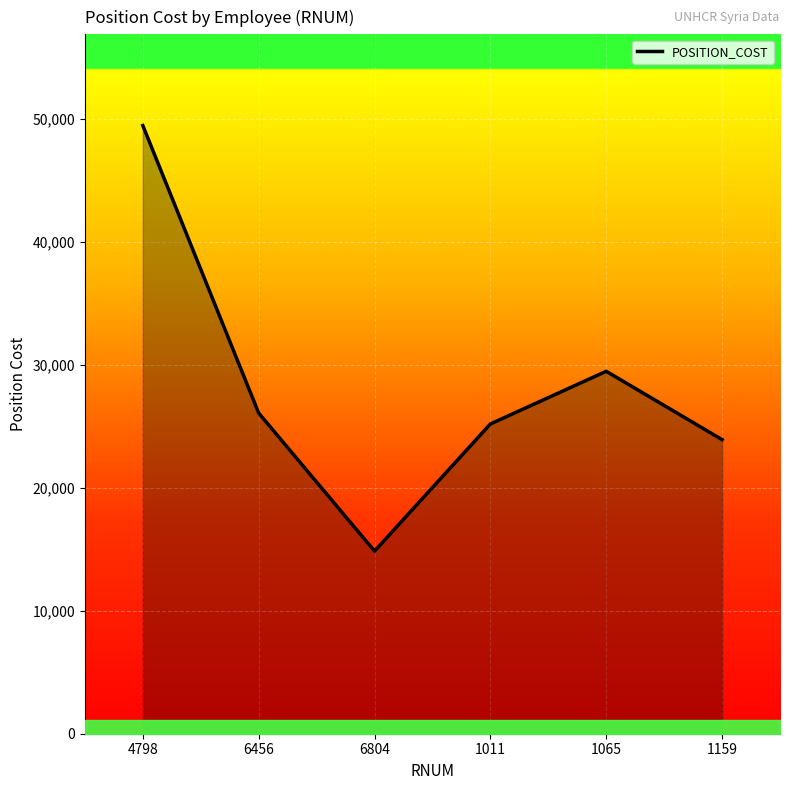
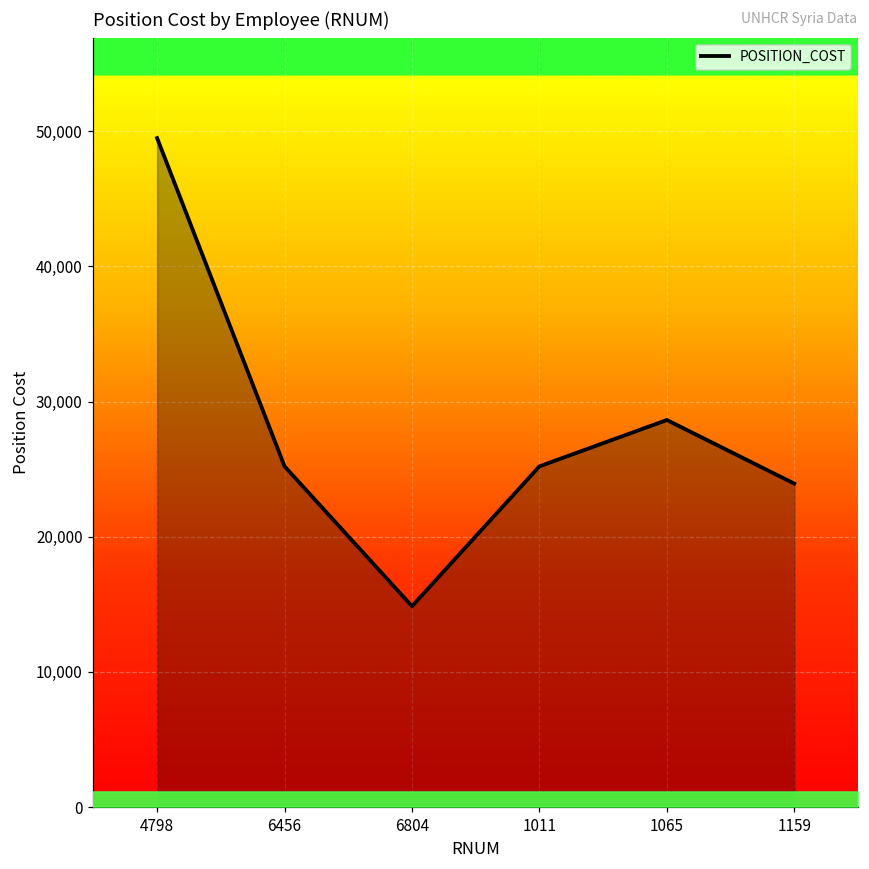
  {
    "POSITION_COST": {
      "4798": "49,500",
-     "6456": "26,100",
+     "6456": "25,200",
      "6804": "14,900",
      "1011": "25,200",
-     "1065": "29,500",
+     "1065": "28,600",
      "1159": "23,900"
    }
  }
